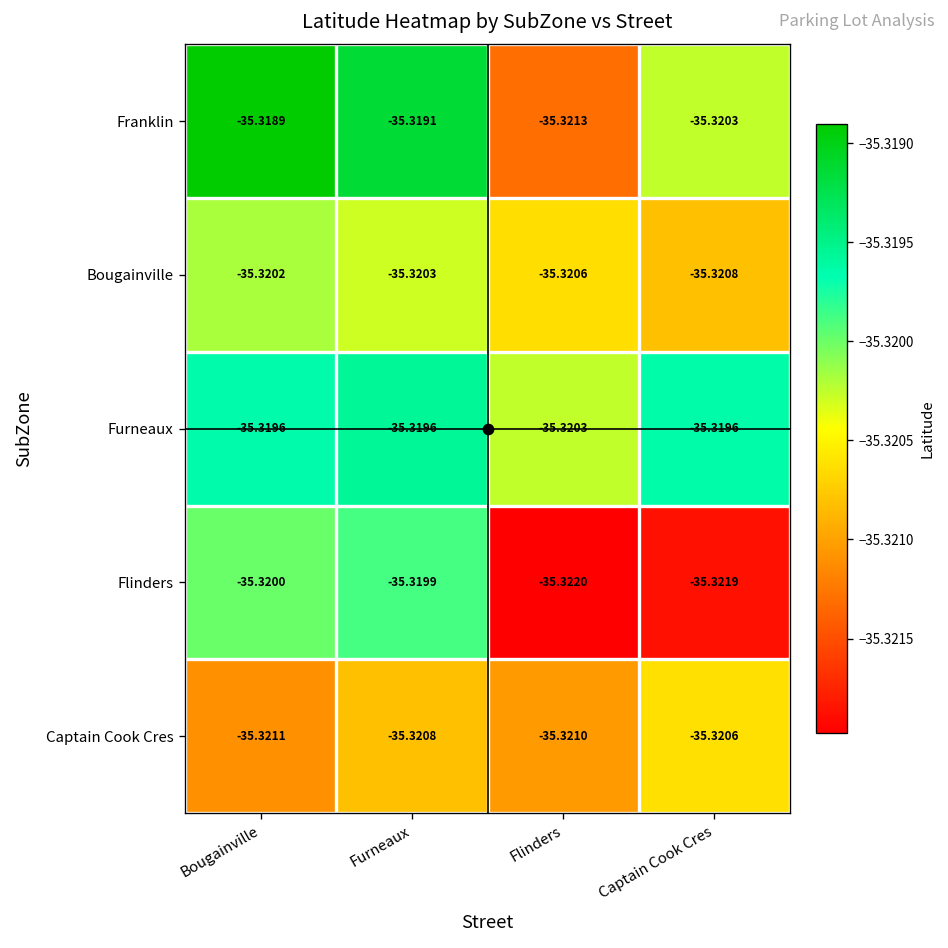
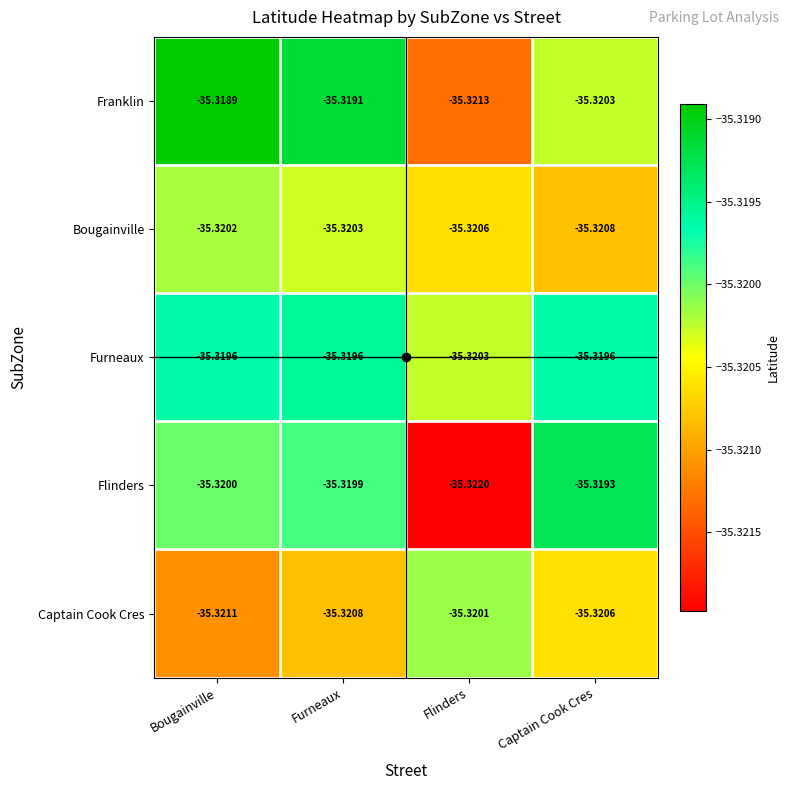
  {
    "Franklin": {
      "Bougainville": -35.3189,
      "Furneaux": -35.3191,
      "Flinders": -35.3213,
      "Captain Cook Cres": -35.3203
    },
    "Bougainville": {
      "Bougainville": -35.3202,
      "Furneaux": -35.3203,
      "Flinders": -35.3206,
      "Captain Cook Cres": -35.3208
    },
    "Furneaux": {
      "Bougainville": -35.3196,
      "Furneaux": -35.3196,
      "Flinders": -35.3203,
      "Captain Cook Cres": -35.3196
    },
    "Flinders": {
      "Bougainville": -35.3200,
      "Furneaux": -35.3199,
      "Flinders": -35.3220,
-     "Captain Cook Cres": -35.3219
+     "Captain Cook Cres": -35.3193
    },
    "Captain Cook Cres": {
      "Bougainville": -35.3211,
      "Furneaux": -35.3208,
-     "Flinders": -35.3210,
+     "Flinders": -35.3201,
      "Captain Cook Cres": -35.3206
    }
  }
